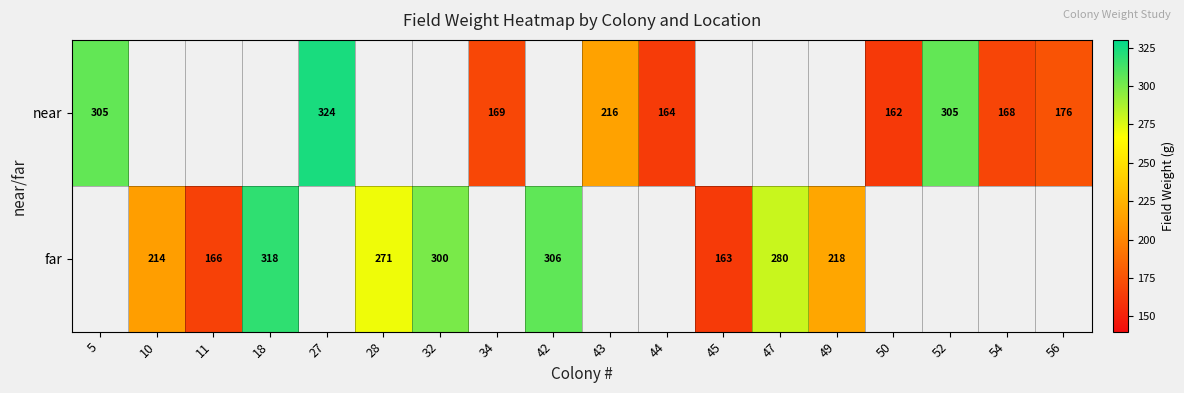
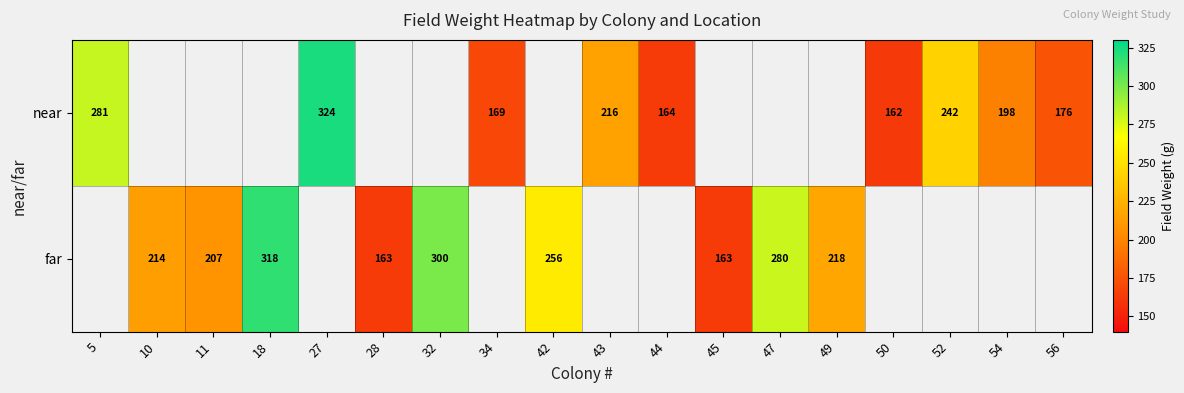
  {
    "near": {
-     "5": 305,
+     "5": 281,
      "27": 324,
      "34": 169,
      "43": 216,
      "44": 164,
      "50": 162,
-     "52": 305,
-     "54": 168,
+     "52": 242,
+     "54": 198,
      "56": 176
    },
    "far": {
      "10": 214,
-     "11": 166,
+     "11": 207,
      "18": 318,
-     "28": 271,
+     "28": 163,
      "32": 300,
-     "42": 306,
+     "42": 256,
      "45": 163,
      "47": 280,
      "49": 218
    }
  }
